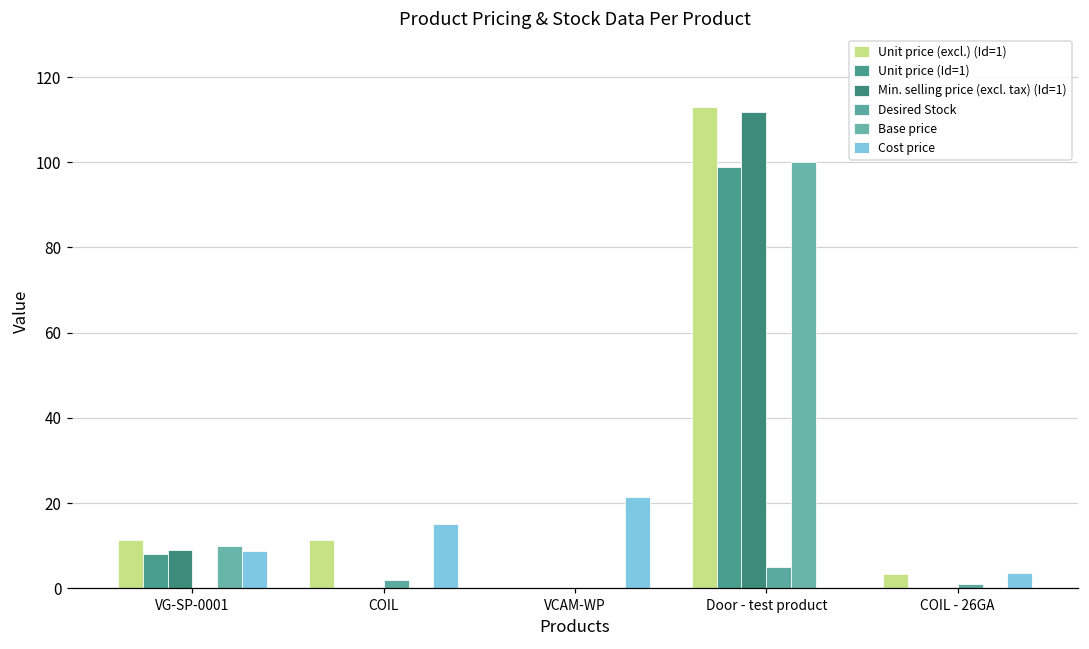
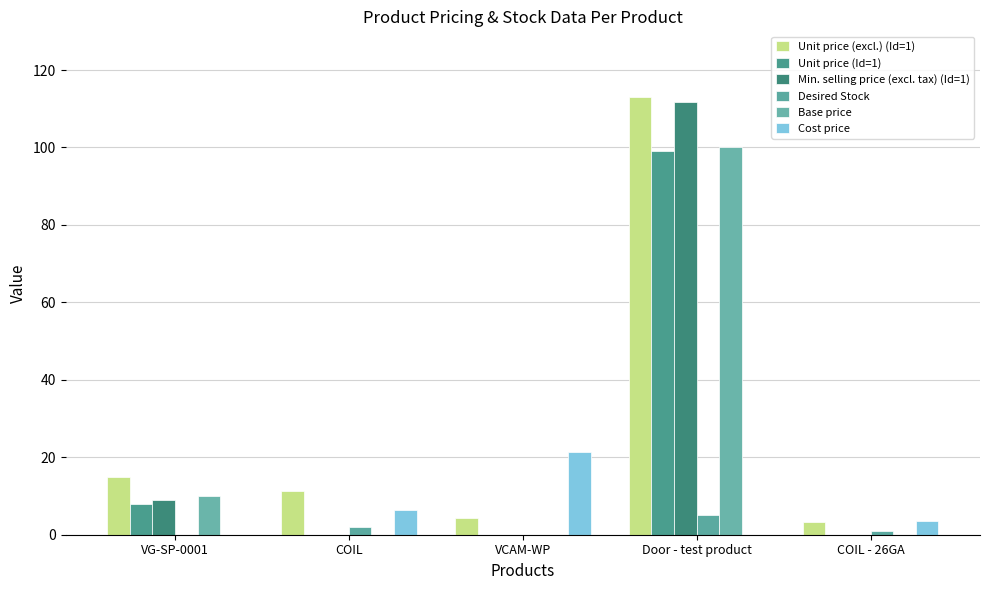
  {
    "Unit price (excl.) (Id=1)": {
-     "VG-SP-0001": 11,
+     "VG-SP-0001": 15,
      "COIL": 11,
-     "VCAM-WP": 0,
+     "VCAM-WP": 4,
      "Door - test product": 113,
      "COIL - 26GA": 3
    },
    "Cost price": {
-     "VG-SP-0001": 9,
-     "COIL": 15,
+     "VG-SP-0001": 0,
+     "COIL": 7,
      "VCAM-WP": 21,
      "Door - test product": 0,
      "COIL - 26GA": 4
    }
  }
